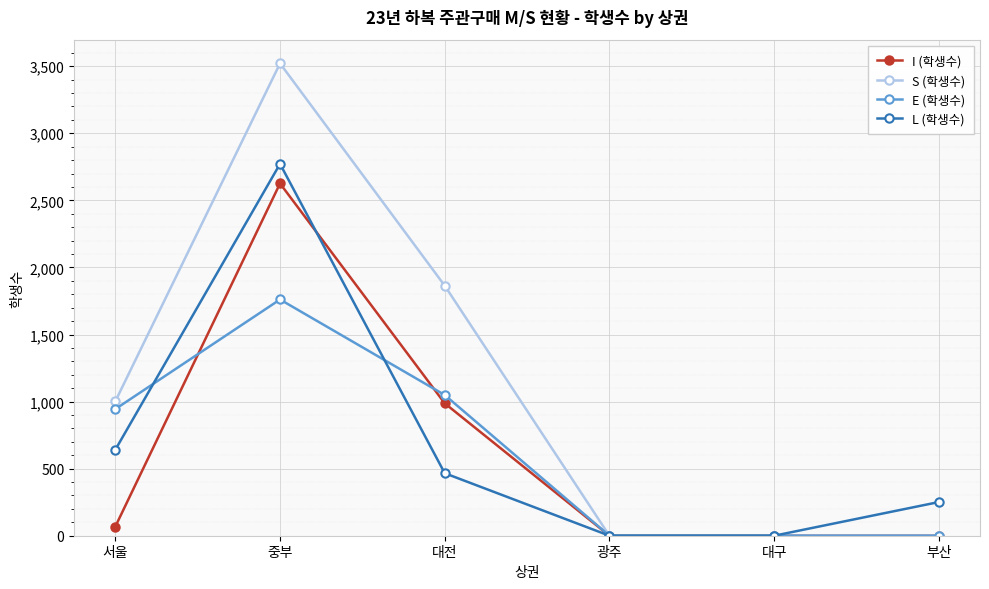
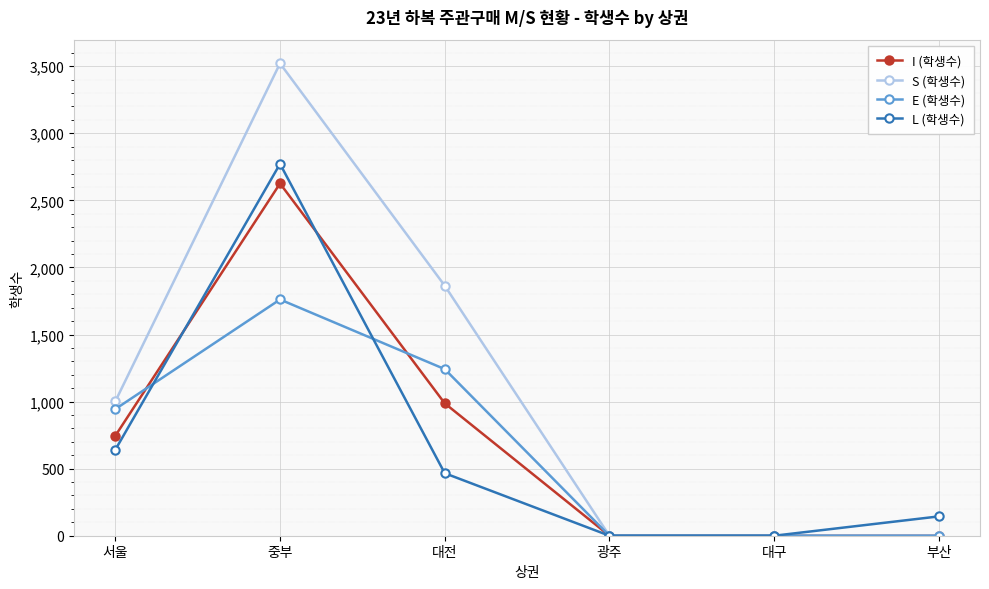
  {
    "I (학생수)": {
-     "서울": "70",
+     "서울": "750",
      "중부": "2,630",
      "대전": "990"
    },
    "S (학생수)": {
      "서울": "1,000",
      "중부": "3,520",
      "대전": "1,860"
    },
    "E (학생수)": {
      "서울": "940",
      "중부": "1,760",
-     "대전": "1,050"
+     "대전": "1,240"
    },
    "L (학생수)": {
      "서울": "640",
      "중부": "2,770",
      "대전": "470",
-     "부산": "250"
+     "부산": "140"
    }
  }
